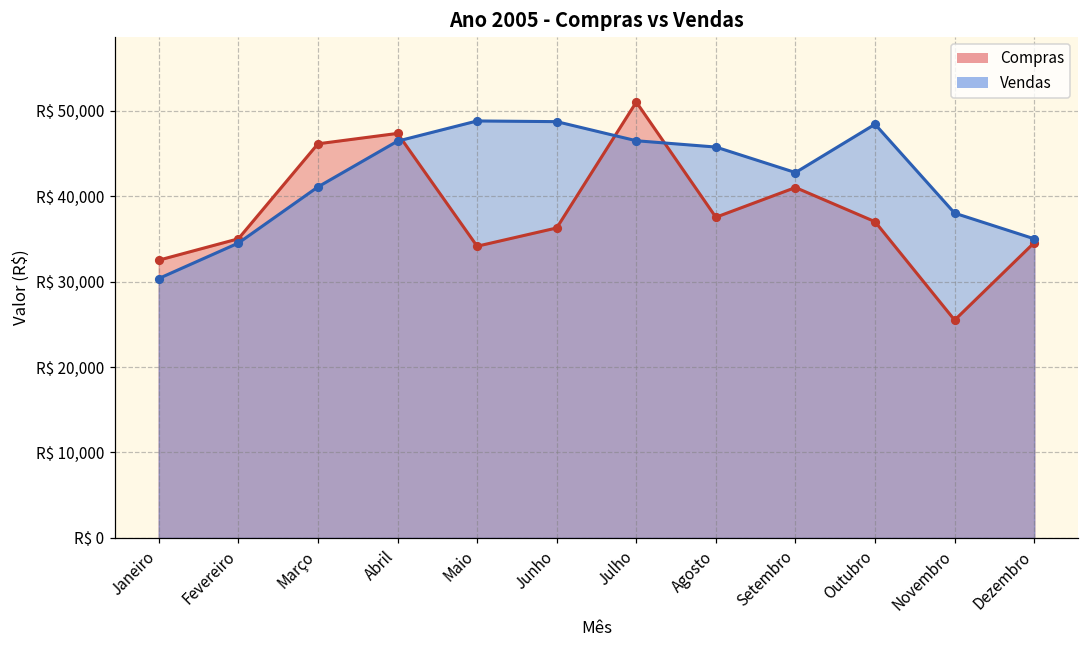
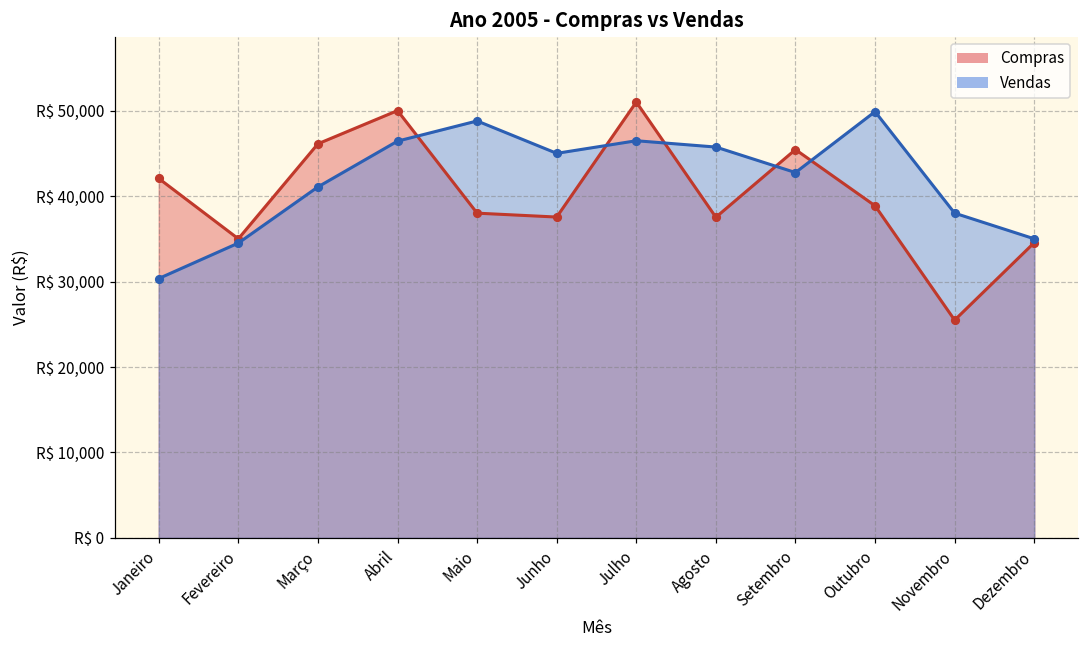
  {
    "Compras": {
-     "Janeiro": "R$ 33,000",
+     "Janeiro": "R$ 42,000",
      "Fevereiro": "R$ 35,000",
      "Março": "R$ 46,000",
-     "Abril": "R$ 47,000",
-     "Maio": "R$ 34,000",
-     "Junho": "R$ 36,000",
+     "Abril": "R$ 50,000",
+     "Maio": "R$ 38,000",
+     "Junho": "R$ 38,000",
      "Julho": "R$ 51,000",
      "Agosto": "R$ 38,000",
-     "Setembro": "R$ 41,000",
-     "Outubro": "R$ 37,000",
+     "Setembro": "R$ 45,000",
+     "Outubro": "R$ 39,000",
      "Novembro": "R$ 25,000",
      "Dezembro": "R$ 35,000"
    },
    "Vendas": {
      "Janeiro": "R$ 30,000",
      "Fevereiro": "R$ 35,000",
      "Março": "R$ 41,000",
      "Abril": "R$ 46,000",
      "Maio": "R$ 49,000",
-     "Junho": "R$ 49,000",
+     "Junho": "R$ 45,000",
      "Julho": "R$ 46,000",
      "Agosto": "R$ 46,000",
      "Setembro": "R$ 43,000",
-     "Outubro": "R$ 48,000",
+     "Outubro": "R$ 50,000",
      "Novembro": "R$ 38,000",
      "Dezembro": "R$ 35,000"
    }
  }
